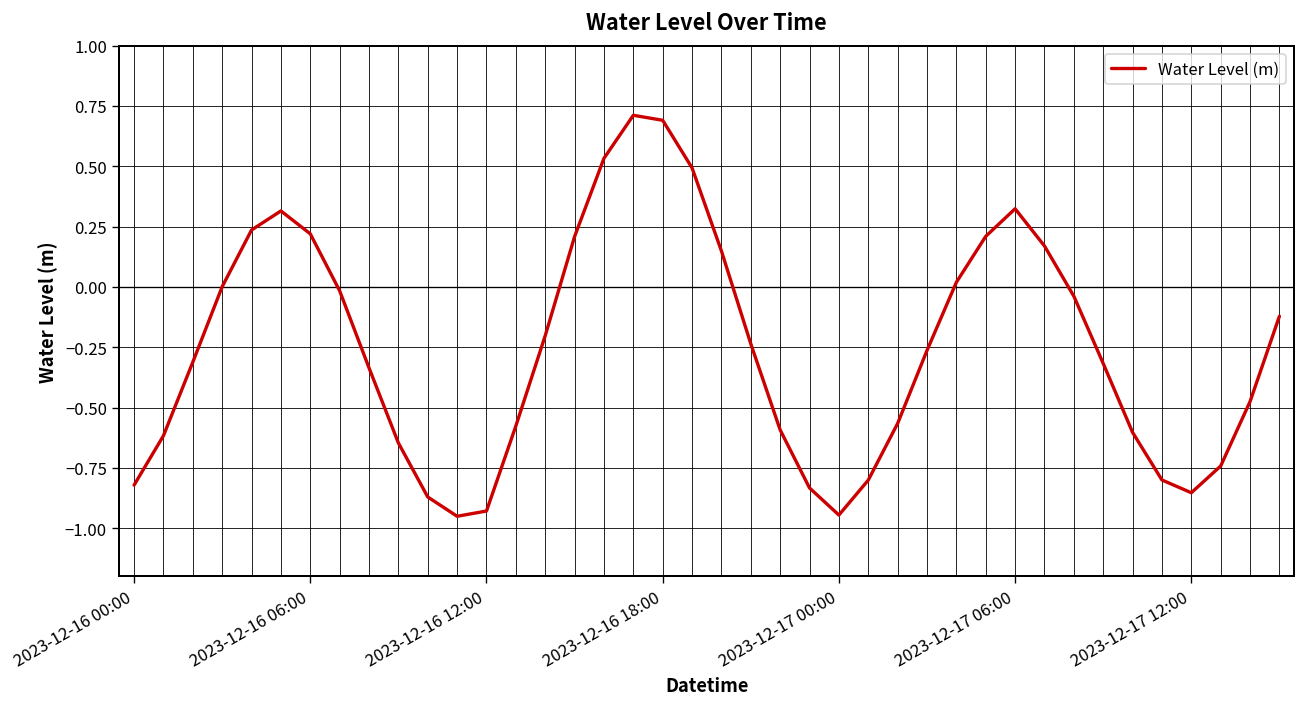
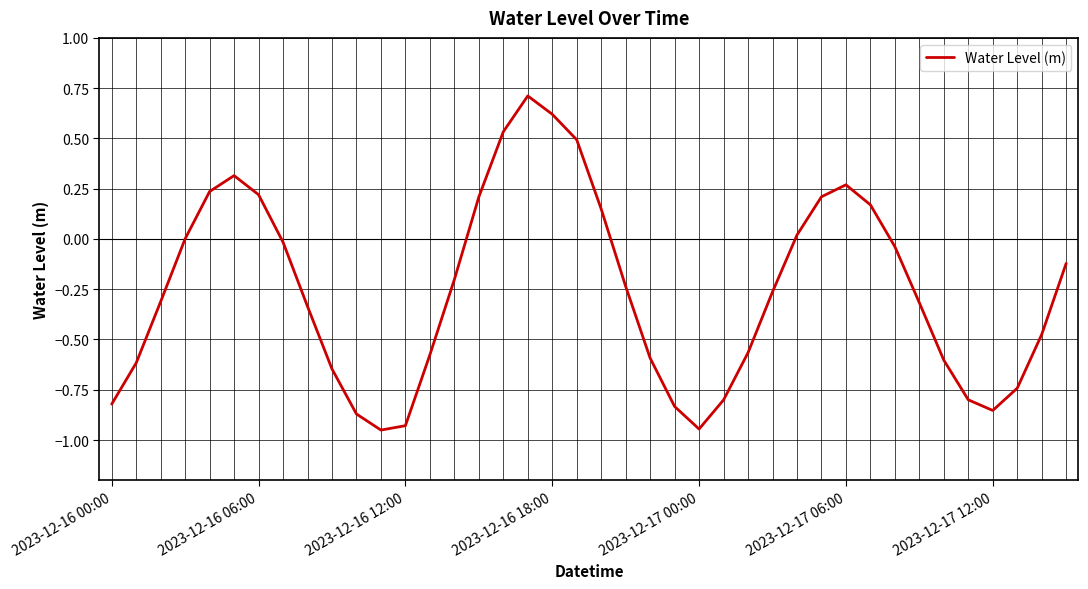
  {
    "2023-12-16 00:00": -0.82,
    "2023-12-16 06:00": 0.22,
    "2023-12-16 12:00": -0.93,
-   "2023-12-16 18:00": 0.69,
+   "2023-12-16 18:00": 0.62,
    "2023-12-17 00:00": -0.95,
-   "2023-12-17 06:00": 0.32,
+   "2023-12-17 06:00": 0.27,
    "2023-12-17 12:00": -0.85
  }
